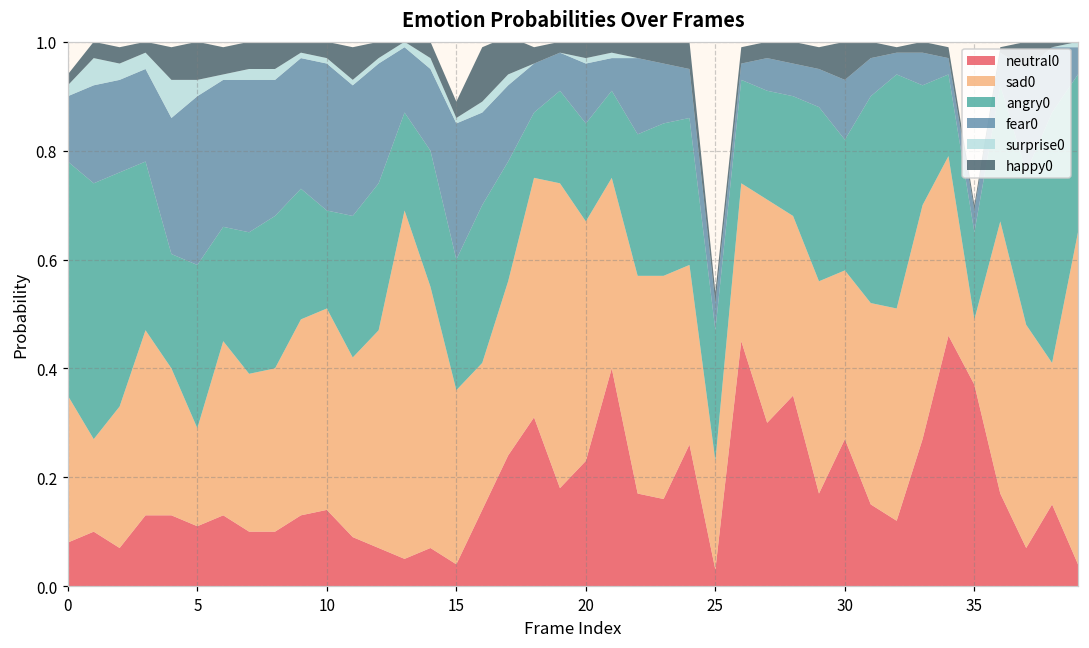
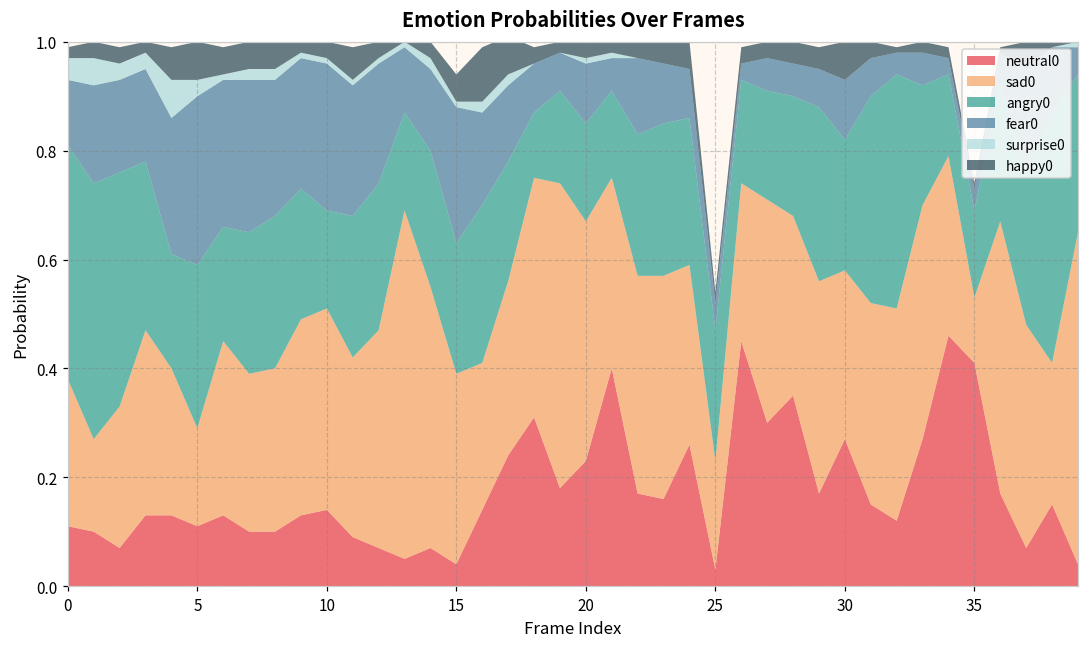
  {
    "neutral0": {
-     "0": 0.08,
+     "0": 0.11,
      "5": 0.11,
      "10": 0.14,
      "15": 0.04,
      "20": 0.23,
      "25": 0.03,
      "30": 0.27,
-     "35": 0.37
+     "35": 0.41
    },
    "sad0": {
      "0": 0.27,
      "5": 0.18,
      "10": 0.37,
-     "15": 0.32,
+     "15": 0.35,
      "20": 0.44,
      "25": 0.20,
      "30": 0.31,
      "35": 0.12
    },
    "surprise0": {
-     "0": 0.02,
+     "0": 0.04,
      "5": 0.03,
      "10": 0.01,
      "15": 0.01,
      "20": 0.01
    },
    "happy0": {
      "0": 0.02,
      "5": 0.07,
      "10": 0.03,
-     "15": 0.03,
+     "15": 0.05,
      "25": 0.02,
      "30": 0.07,
      "35": 0.01
    }
  }
